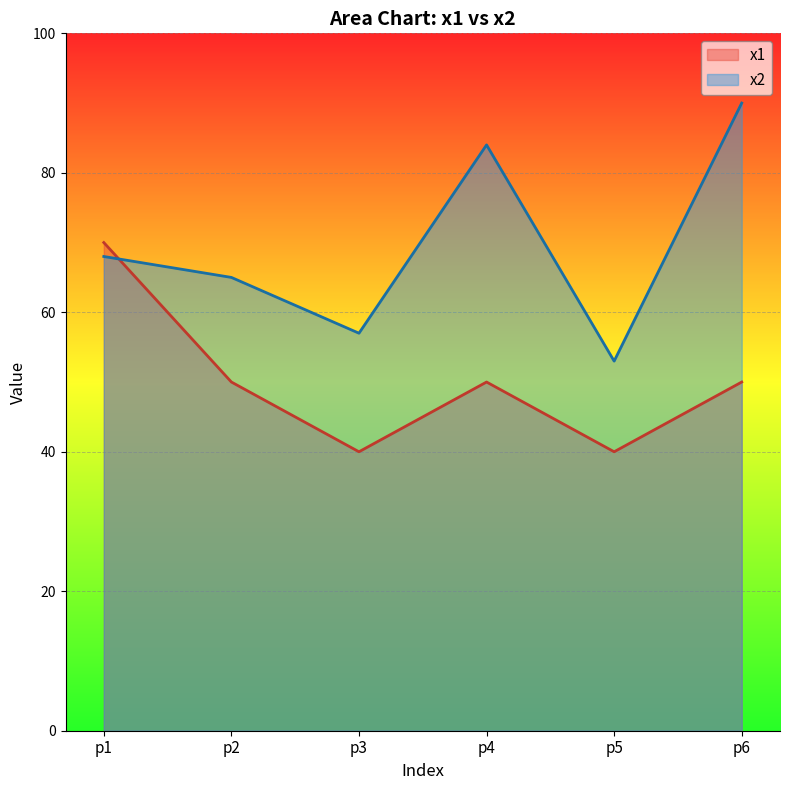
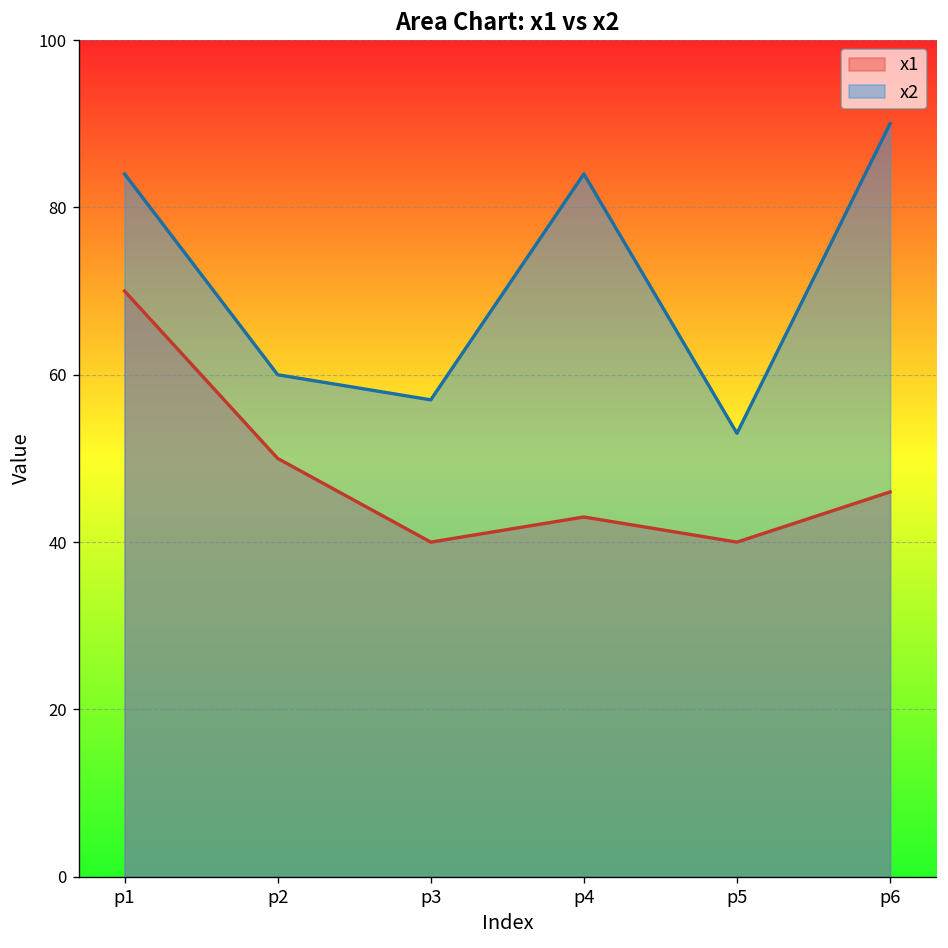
  {
    "x1": {
      "p1": 70,
      "p2": 50,
      "p3": 40,
-     "p4": 50,
+     "p4": 43,
      "p5": 40,
-     "p6": 50
+     "p6": 46
    },
    "x2": {
-     "p1": 68,
-     "p2": 65,
+     "p1": 84,
+     "p2": 60,
      "p3": 57,
      "p4": 84,
      "p5": 53,
      "p6": 90
    }
  }
